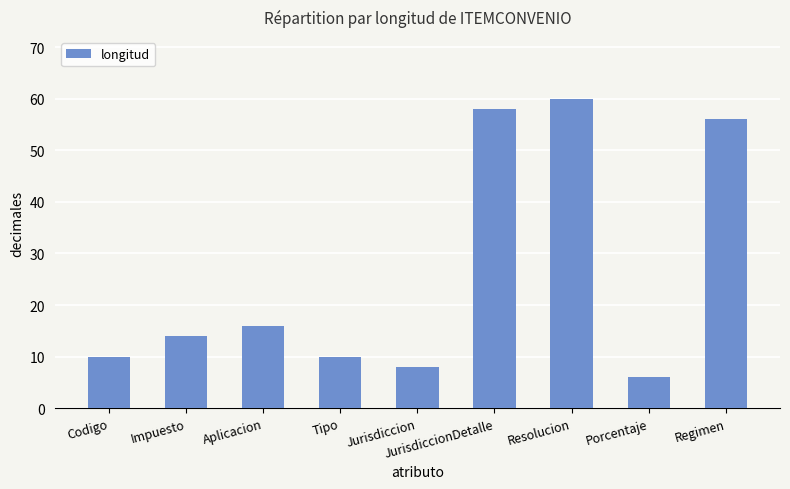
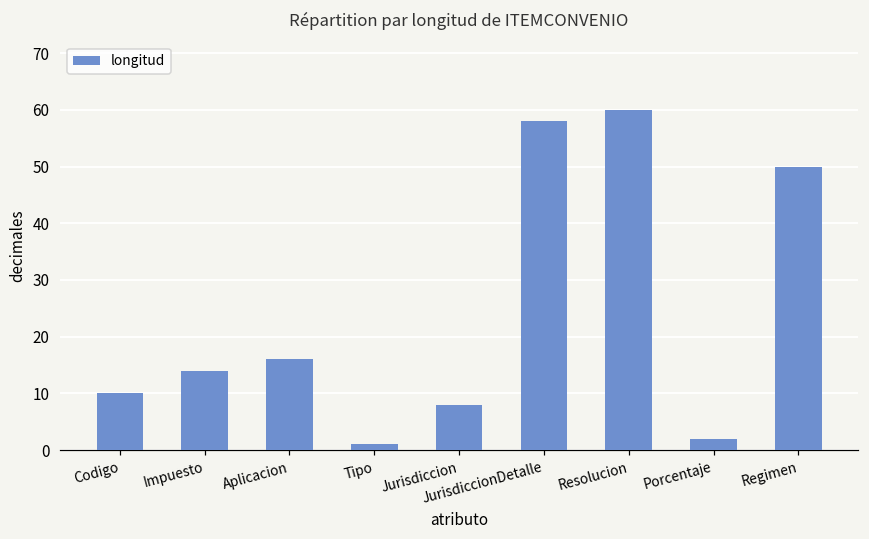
  {
    "Codigo": 10,
    "Impuesto": 14,
    "Aplicacion": 16,
-   "Tipo": 10,
+   "Tipo": 1,
    "Jurisdiccion": 8,
    "JurisdiccionDetalle": 58,
    "Resolucion": 60,
-   "Porcentaje": 6,
-   "Regimen": 56
+   "Porcentaje": 2,
+   "Regimen": 50
  }
